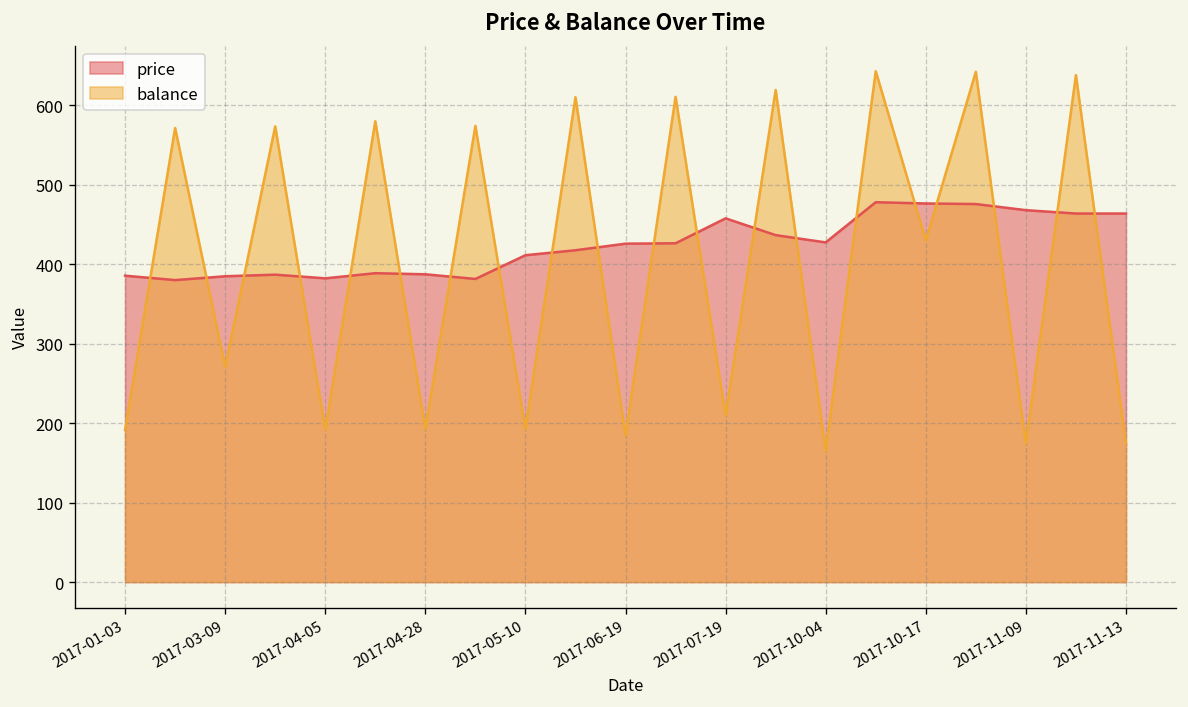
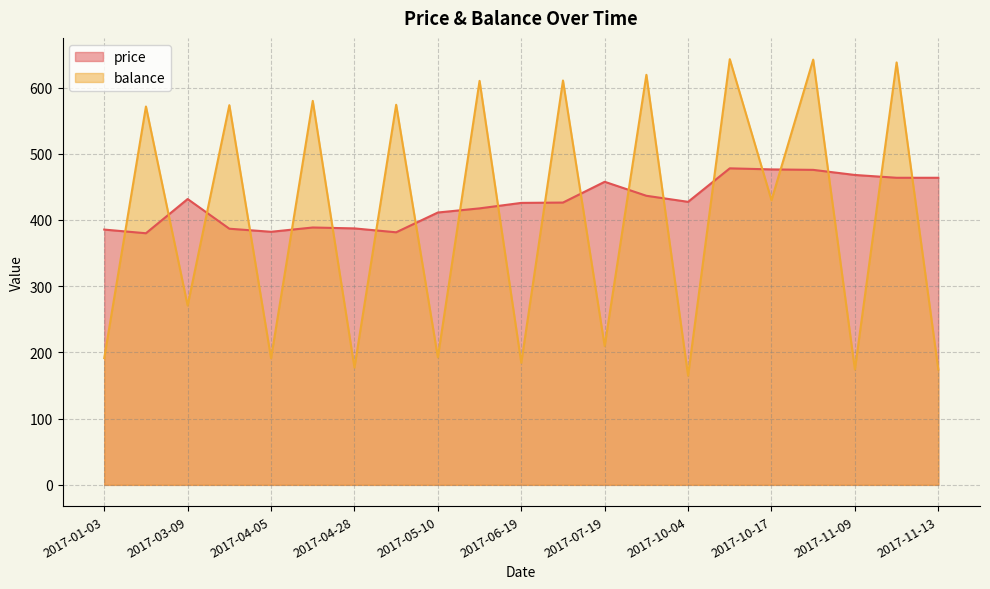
  {
    "price": {
      "2017-01-03": 390,
-     "2017-03-09": 380,
+     "2017-03-09": 430,
      "2017-04-05": 380,
      "2017-04-28": 390,
      "2017-05-10": 410,
      "2017-06-19": 430,
      "2017-07-19": 460,
      "2017-10-04": 430,
      "2017-10-17": 480,
      "2017-11-09": 470
    },
    "balance": {
      "2017-01-03": 190,
      "2017-03-09": 270,
      "2017-04-05": 190,
-     "2017-04-28": 190,
+     "2017-04-28": 180,
      "2017-05-10": 190,
      "2017-06-19": 180,
      "2017-07-19": 210,
      "2017-10-04": 160,
      "2017-10-17": 430,
      "2017-11-09": 170
    }
  }
